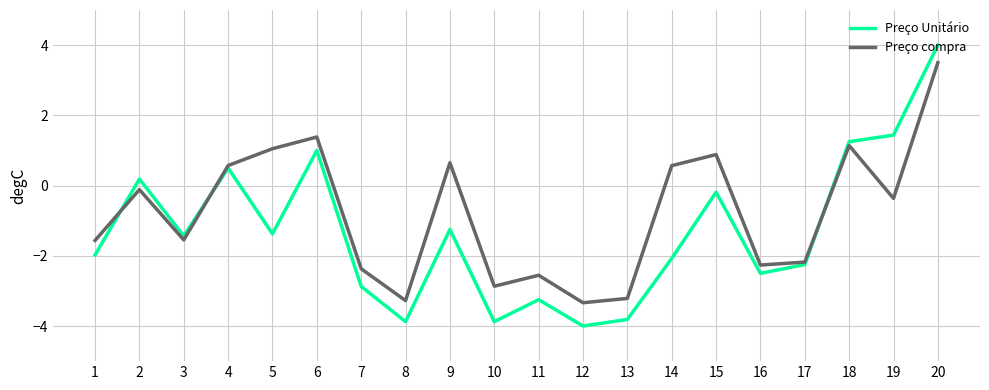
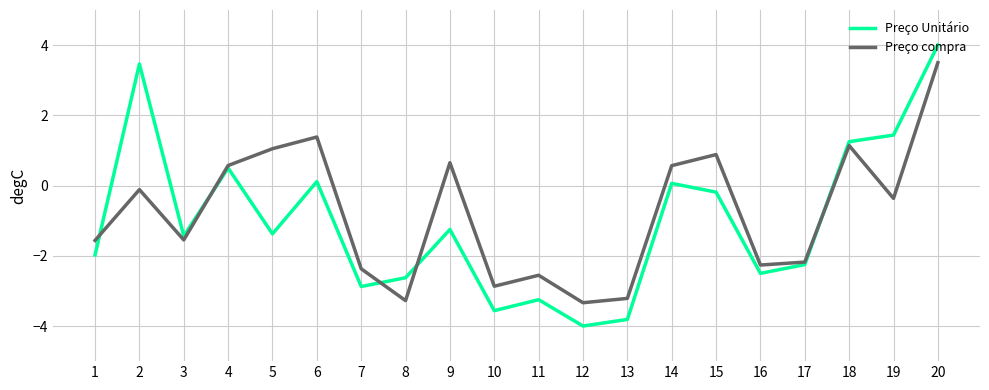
  {
    "Preço Unitário": {
      "1": -2.0,
-     "2": 0.2,
+     "2": 3.5,
      "3": -1.4,
      "5": -1.4,
-     "6": 1.0,
+     "6": 0.1,
      "7": -2.9,
-     "8": -3.9,
+     "8": -2.6,
      "9": -1.3,
-     "10": -3.9,
+     "10": -3.6,
      "11": -3.3,
      "12": -4.0,
      "13": -3.8,
-     "14": -2.1,
+     "14": 0.1,
      "15": -0.2,
      "16": -2.5,
      "18": 1.3,
      "19": 1.4,
      "20": 4.0
    },
    "Preço compra": {
      "1": -1.6,
      "2": -0.1,
      "3": -1.5,
      "5": 1.0,
      "6": 1.4,
      "7": -2.4,
      "8": -3.3,
      "9": 0.7,
      "10": -2.9,
      "11": -2.6,
      "12": -3.3,
      "13": -3.2,
      "14": 0.6,
      "15": 0.9,
      "16": -2.3,
      "18": 1.1,
      "19": -0.4,
      "20": 3.5
    }
  }
